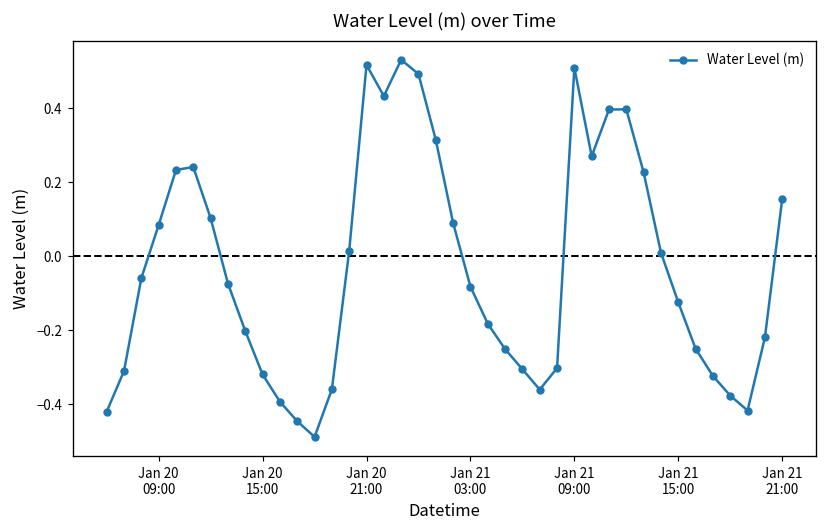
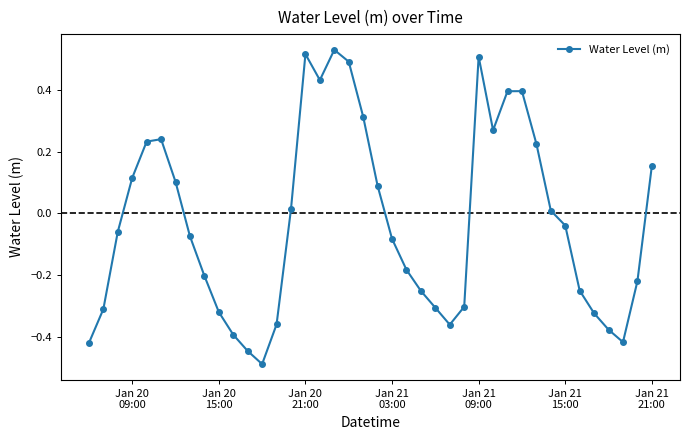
  {
-   "Jan 20 09:00": 0.08,
+   "Jan 20 09:00": 0.12,
    "Jan 20 15:00": -0.32,
    "Jan 20 21:00": 0.52,
    "Jan 21 03:00": -0.08,
    "Jan 21 09:00": 0.51,
-   "Jan 21 15:00": -0.13,
+   "Jan 21 15:00": -0.04,
    "Jan 21 21:00": 0.15
  }
